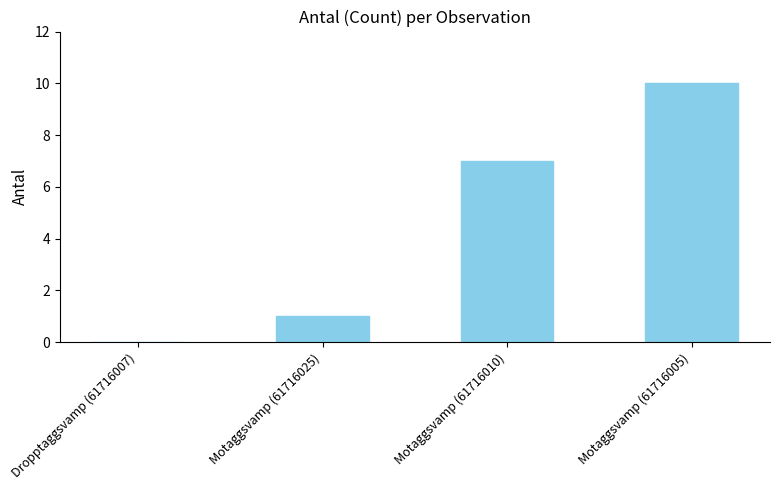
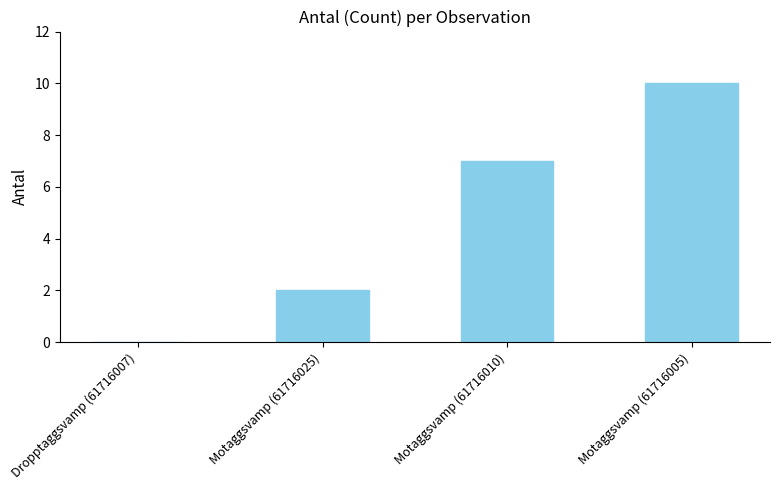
  {
    "Dropptaggsvamp (61716007)": 0,
-   "Motaggsvamp (61716025)": 1,
+   "Motaggsvamp (61716025)": 2,
    "Motaggsvamp (61716010)": 7,
    "Motaggsvamp (61716005)": 10
  }
